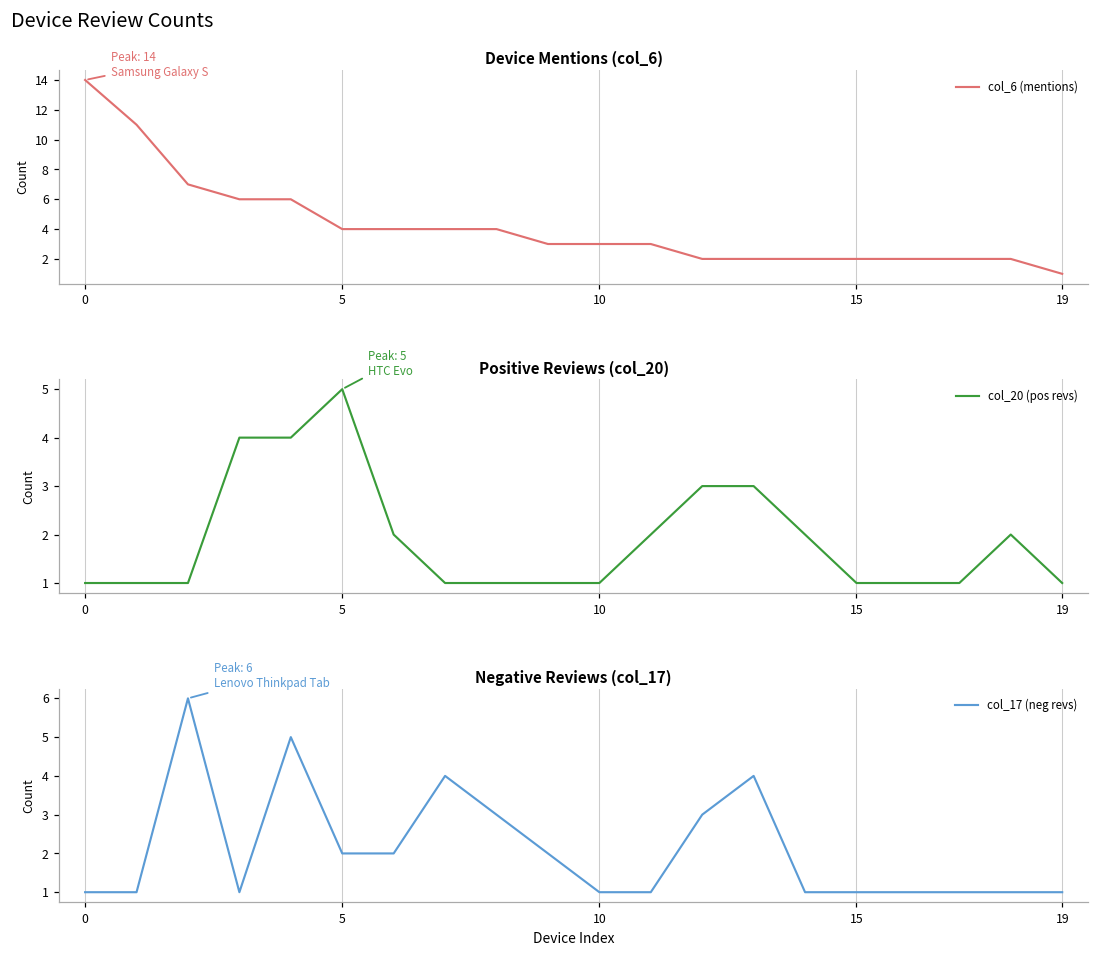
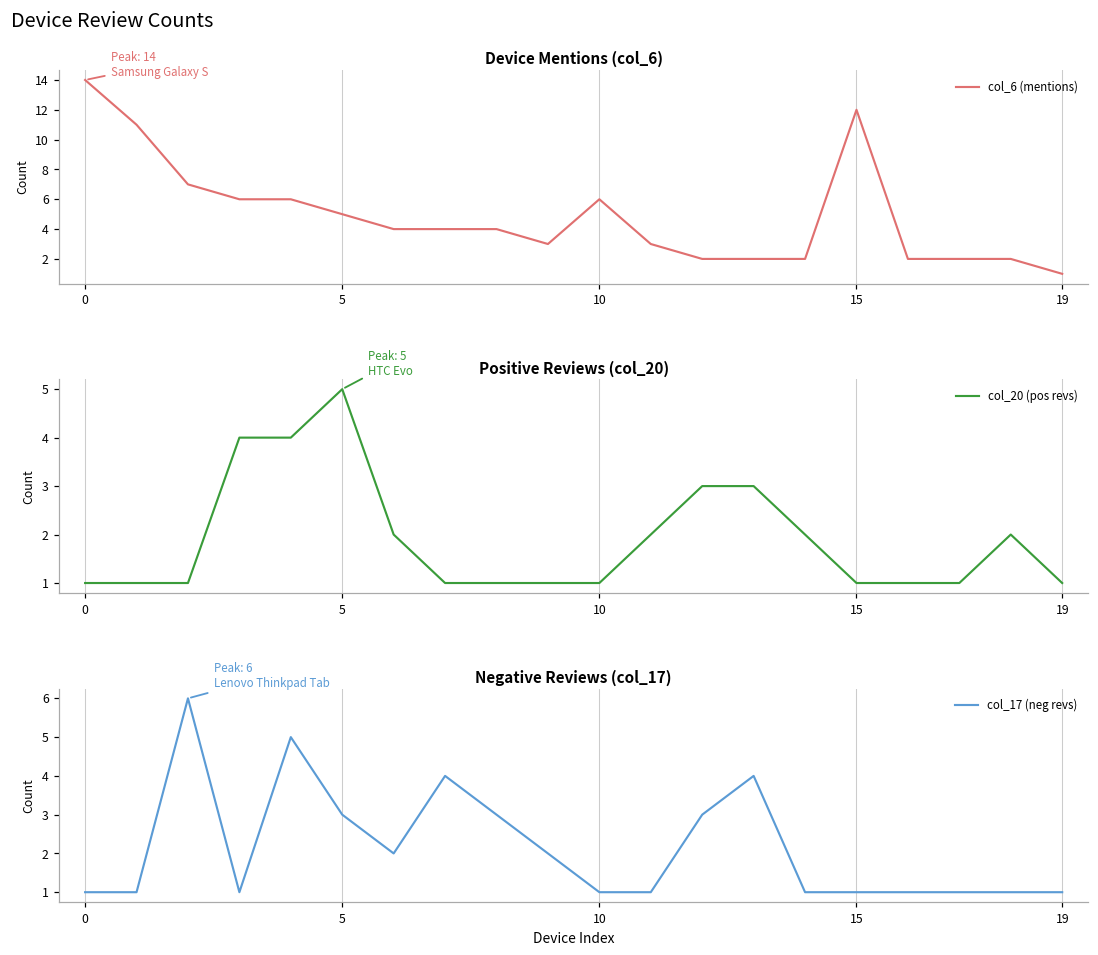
  {
    "Device Mentions (col_6)": {
-     "5": 4,
-     "10": 3,
-     "15": 2,
+     "5": 5,
+     "10": 6,
+     "15": 12,
      "19": 1
    },
    "Positive Reviews (col_20)": {
      "5": 5
    },
    "Negative Reviews (col_17)": {
      "0": 1,
-     "5": 2,
+     "5": 3,
      "10": 1,
      "15": 1,
      "19": 1
    }
  }
